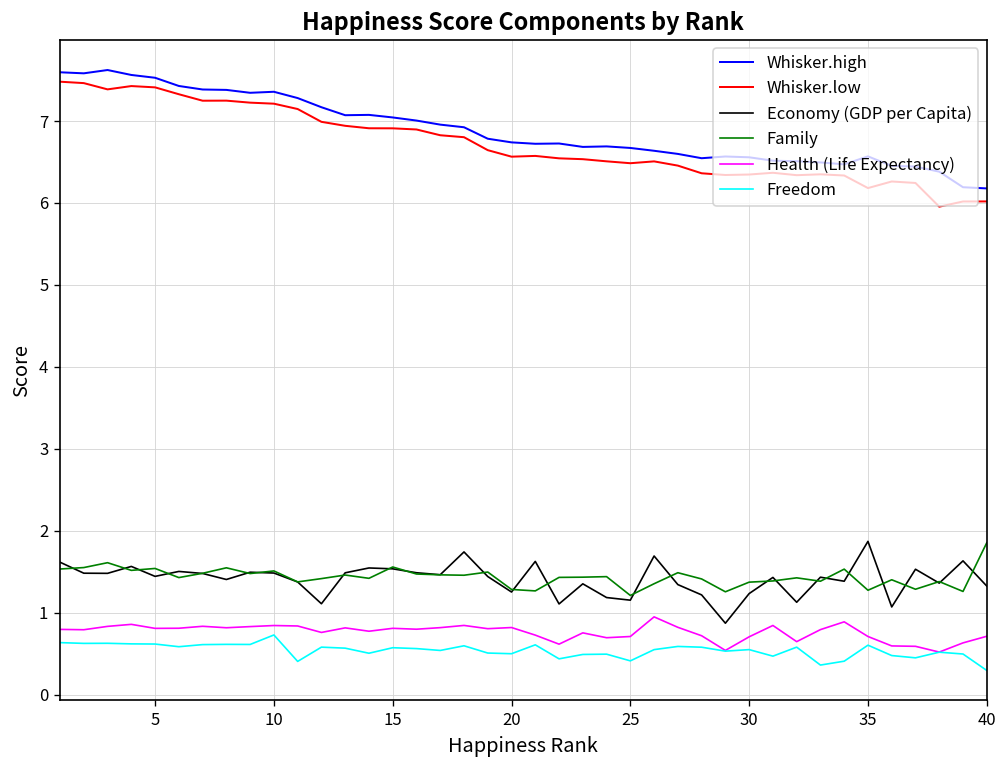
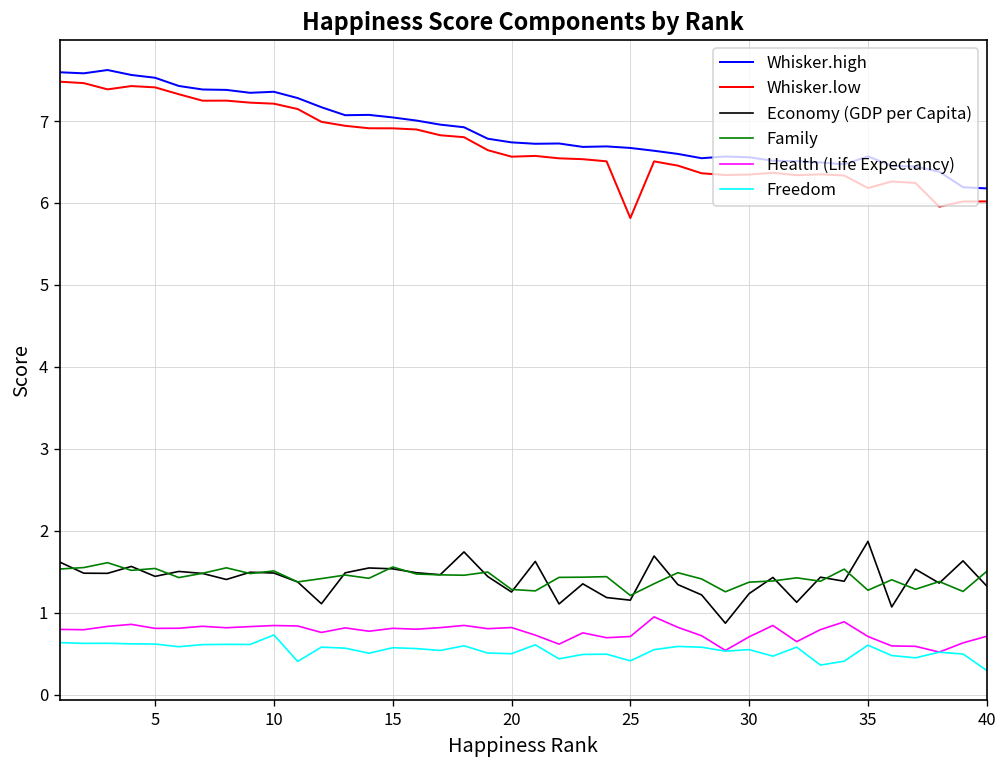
  {
    "Whisker.high": {
      "5": 7.5,
      "10": 7.4,
      "15": 7.0,
      "20": 6.7,
      "25": 6.7,
      "40": 6.2
    },
    "Whisker.low": {
      "5": 7.4,
      "10": 7.2,
      "15": 6.9,
      "20": 6.6,
-     "25": 6.5,
+     "25": 5.8,
      "40": 6.0
    },
    "Economy (GDP per Capita)": {
      "5": 1.4,
      "25": 1.2,
      "30": 1.2,
      "35": 1.9,
      "40": 1.3
    },
    "Family": {
      "5": 1.5,
      "25": 1.2,
      "30": 1.4,
      "35": 1.3,
-     "40": 1.9
+     "40": 1.5
    },
    "Health (Life Expectancy)": {
      "5": 0.8,
      "10": 0.8,
      "15": 0.8,
      "20": 0.8,
      "25": 0.7,
      "30": 0.7,
      "35": 0.7,
      "40": 0.7
    },
    "Freedom": {
      "5": 0.6,
      "10": 0.7,
      "15": 0.6,
      "20": 0.5,
      "25": 0.4,
      "30": 0.6,
      "35": 0.6,
      "40": 0.3
    }
  }
